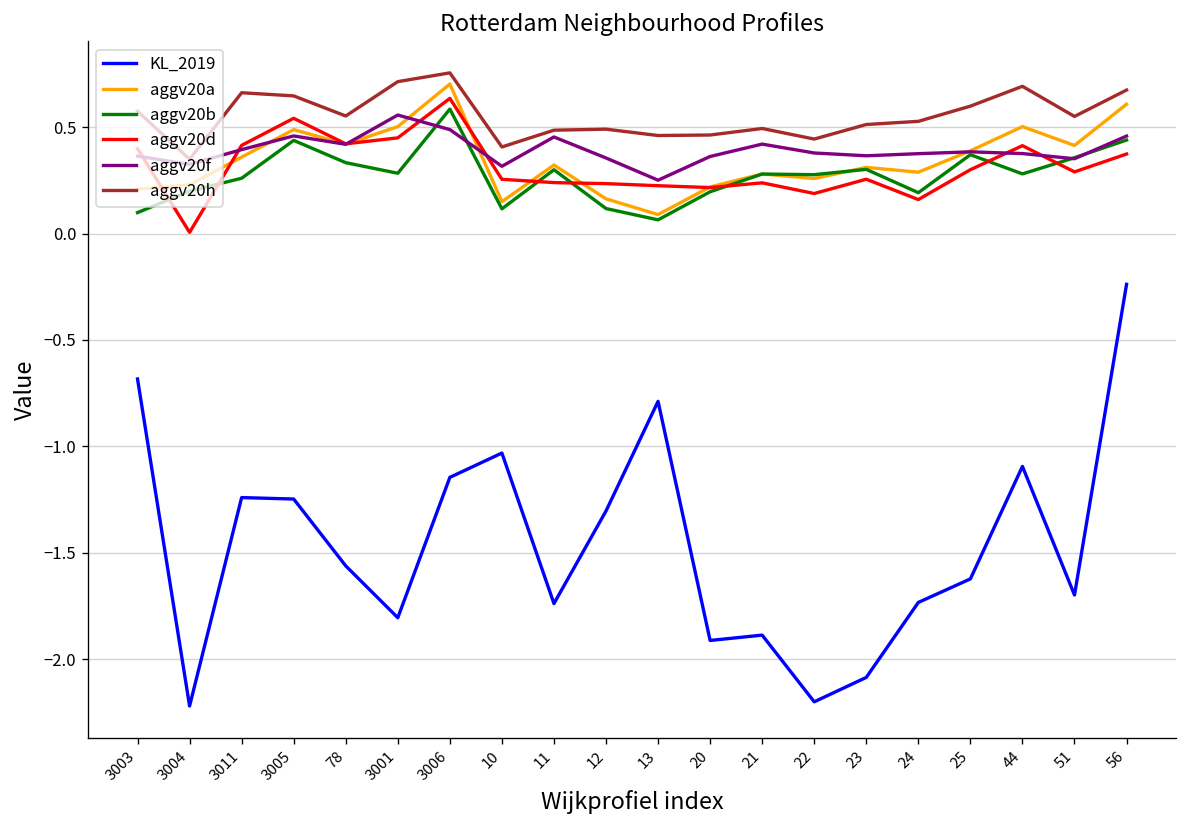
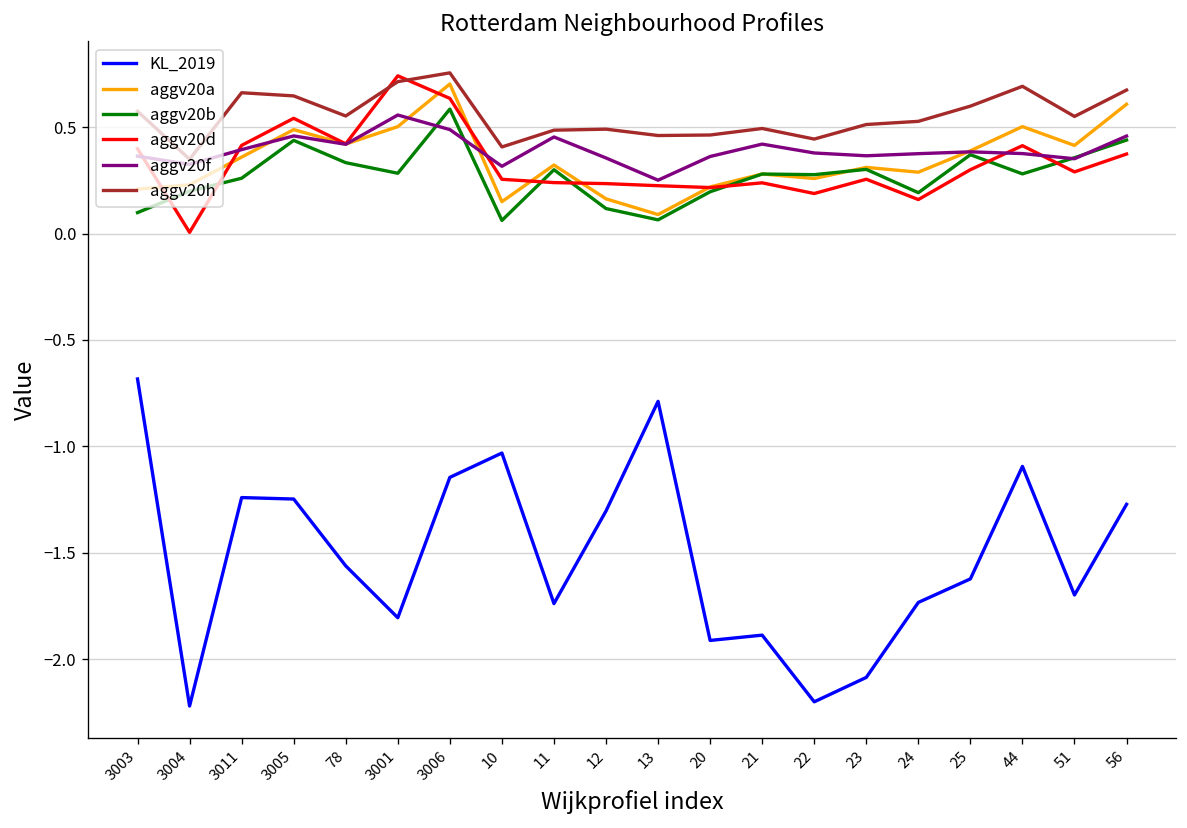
  {
    "KL_2019": {
      "3003": -0.68,
      "3004": -2.22,
      "3011": -1.24,
      "3005": -1.25,
      "78": -1.56,
      "3001": -1.81,
      "3006": -1.15,
      "10": -1.03,
      "11": -1.74,
      "12": -1.30,
      "13": -0.79,
      "20": -1.91,
      "21": -1.89,
      "22": -2.20,
      "23": -2.09,
      "24": -1.73,
      "25": -1.62,
      "44": -1.09,
      "51": -1.70,
-     "56": -0.24
+     "56": -1.27
    },
    "aggv20a": {
      "3011": 0.36,
      "3005": 0.49,
      "3001": 0.50,
      "3006": 0.70,
      "10": 0.15,
      "11": 0.32,
      "12": 0.16,
      "13": 0.09,
      "22": 0.26,
      "24": 0.29,
      "44": 0.50,
      "51": 0.41,
      "56": 0.61
    },
    "aggv20b": {
      "3003": 0.10,
      "3011": 0.26,
      "3005": 0.44,
      "78": 0.33,
      "3001": 0.28,
      "3006": 0.58,
-     "10": 0.12,
+     "10": 0.06,
      "11": 0.30,
      "12": 0.12,
      "13": 0.06,
      "20": 0.20,
      "22": 0.28,
      "24": 0.19,
      "44": 0.28,
      "56": 0.44
    },
    "aggv20d": {
      "3004": 0.01,
      "3011": 0.41,
      "3005": 0.54,
-     "3001": 0.45,
+     "3001": 0.74,
      "3006": 0.64,
      "10": 0.25,
      "11": 0.24,
      "12": 0.23,
      "13": 0.22,
      "21": 0.24,
      "22": 0.19,
      "23": 0.26,
      "24": 0.16,
      "25": 0.30,
      "44": 0.41,
      "51": 0.29,
      "56": 0.37
    },
    "aggv20f": {
      "3011": 0.39,
      "3005": 0.46,
      "3001": 0.56,
      "3006": 0.49,
      "10": 0.32,
      "11": 0.45,
      "12": 0.36,
      "13": 0.25,
      "20": 0.36,
      "21": 0.42,
      "22": 0.38,
      "23": 0.37,
      "24": 0.38,
      "44": 0.38,
      "56": 0.46
    },
    "aggv20h": {
      "3011": 0.66,
      "3005": 0.65,
      "78": 0.55,
      "3001": 0.71,
      "3006": 0.76,
      "10": 0.41,
      "11": 0.49,
      "12": 0.49,
      "13": 0.46,
      "20": 0.46,
      "21": 0.49,
      "22": 0.44,
      "23": 0.51,
      "24": 0.53,
      "25": 0.60,
      "44": 0.69,
      "51": 0.55,
      "56": 0.67
    }
  }
